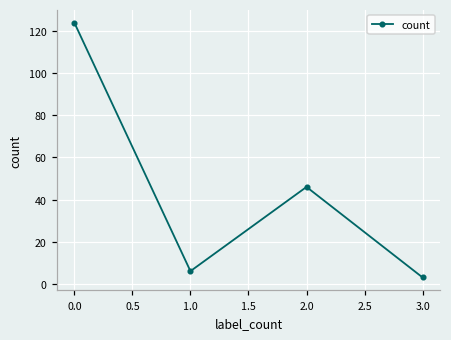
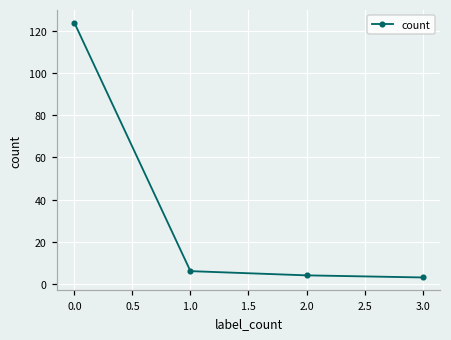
  {
    "0.0": 124,
    "1.0": 6,
-   "2.0": 46,
+   "2.0": 4,
    "3.0": 3
  }
